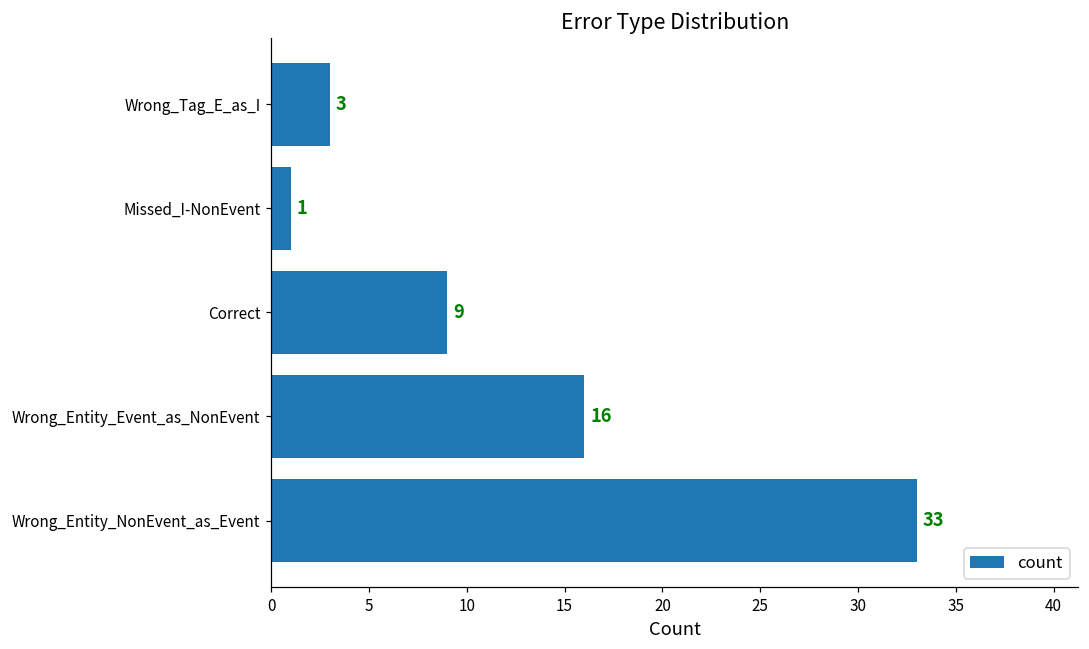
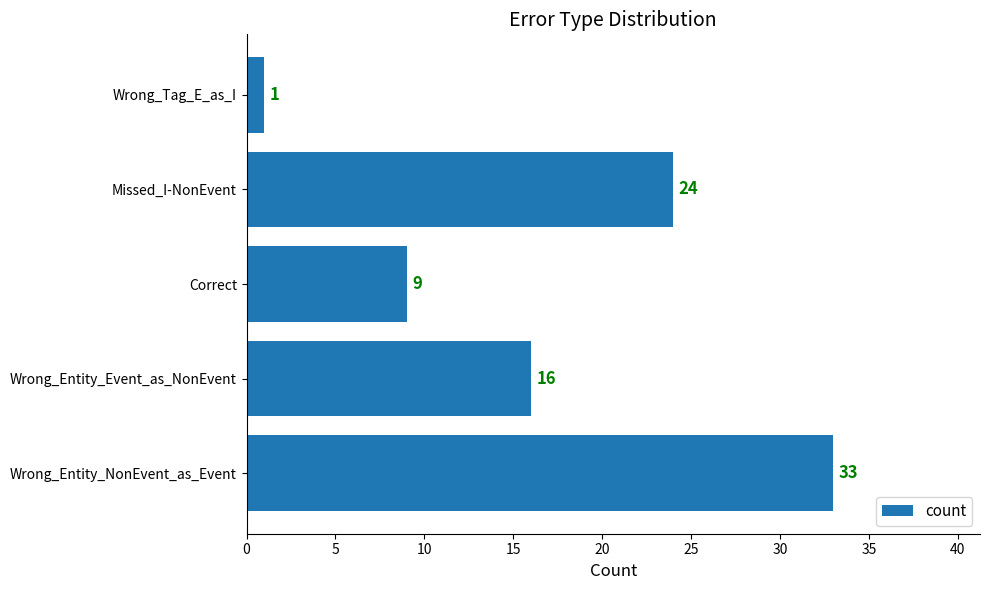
  {
-   "Wrong_Tag_E_as_I": 3,
-   "Missed_I-NonEvent": 1,
+   "Wrong_Tag_E_as_I": 1,
+   "Missed_I-NonEvent": 24,
    "Correct": 9,
    "Wrong_Entity_Event_as_NonEvent": 16,
    "Wrong_Entity_NonEvent_as_Event": 33
  }
